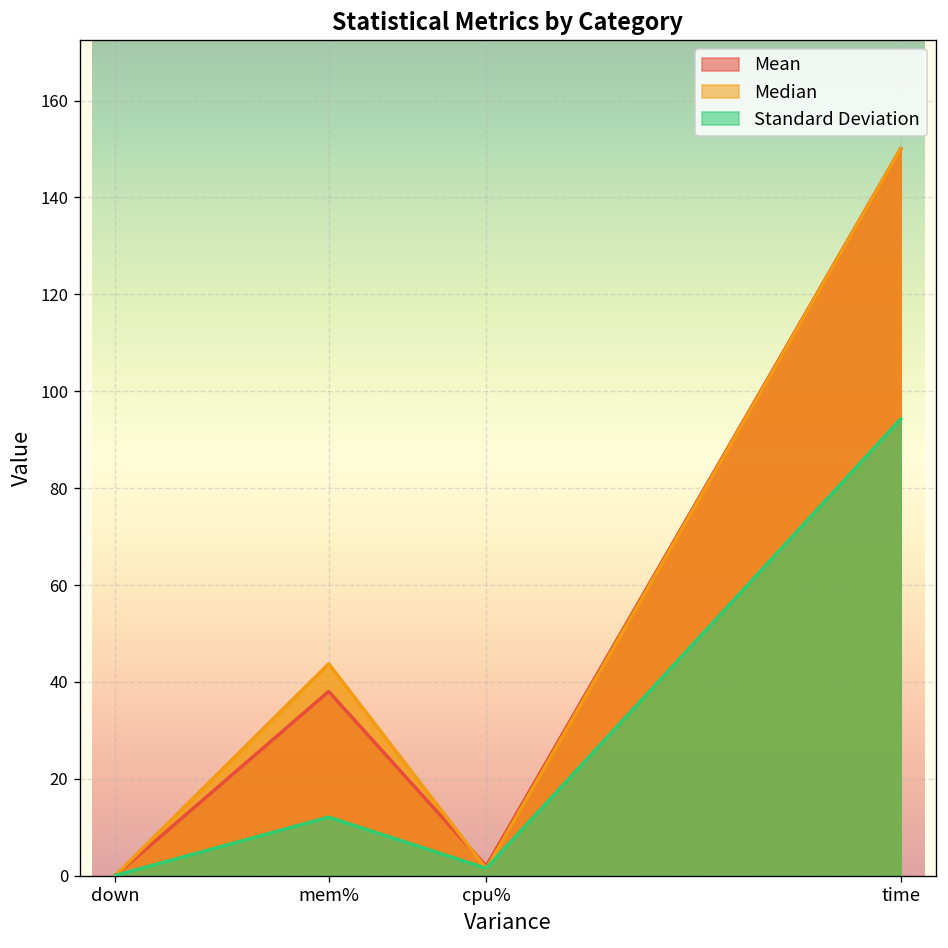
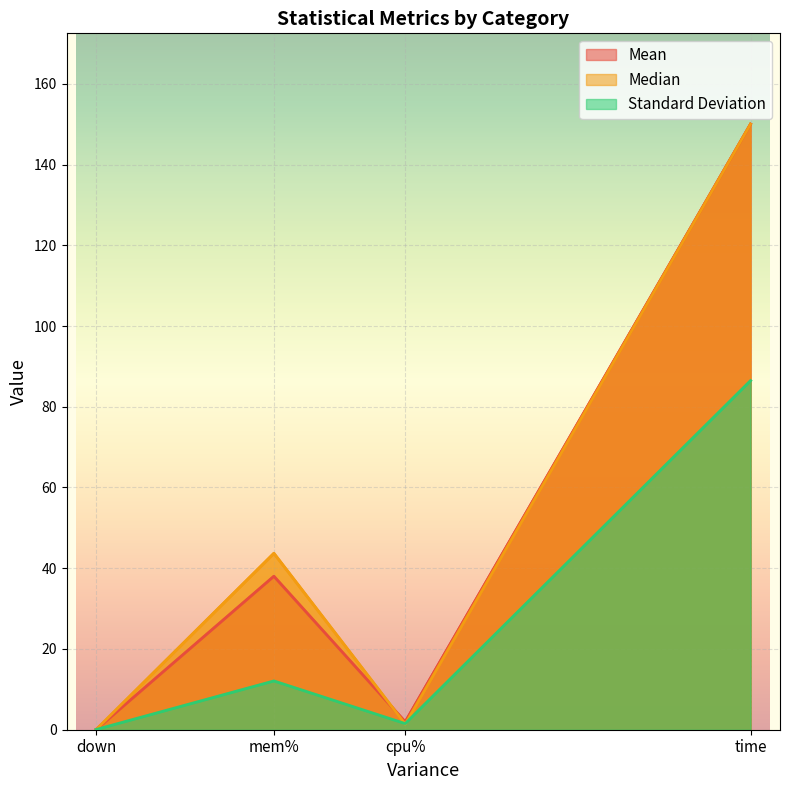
  {
    "Mean": {
      "mem%": 38
    },
    "Median": {
      "mem%": 44
    },
    "Standard Deviation": {
      "mem%": 12,
-     "time": 94
+     "time": 86
    }
  }
